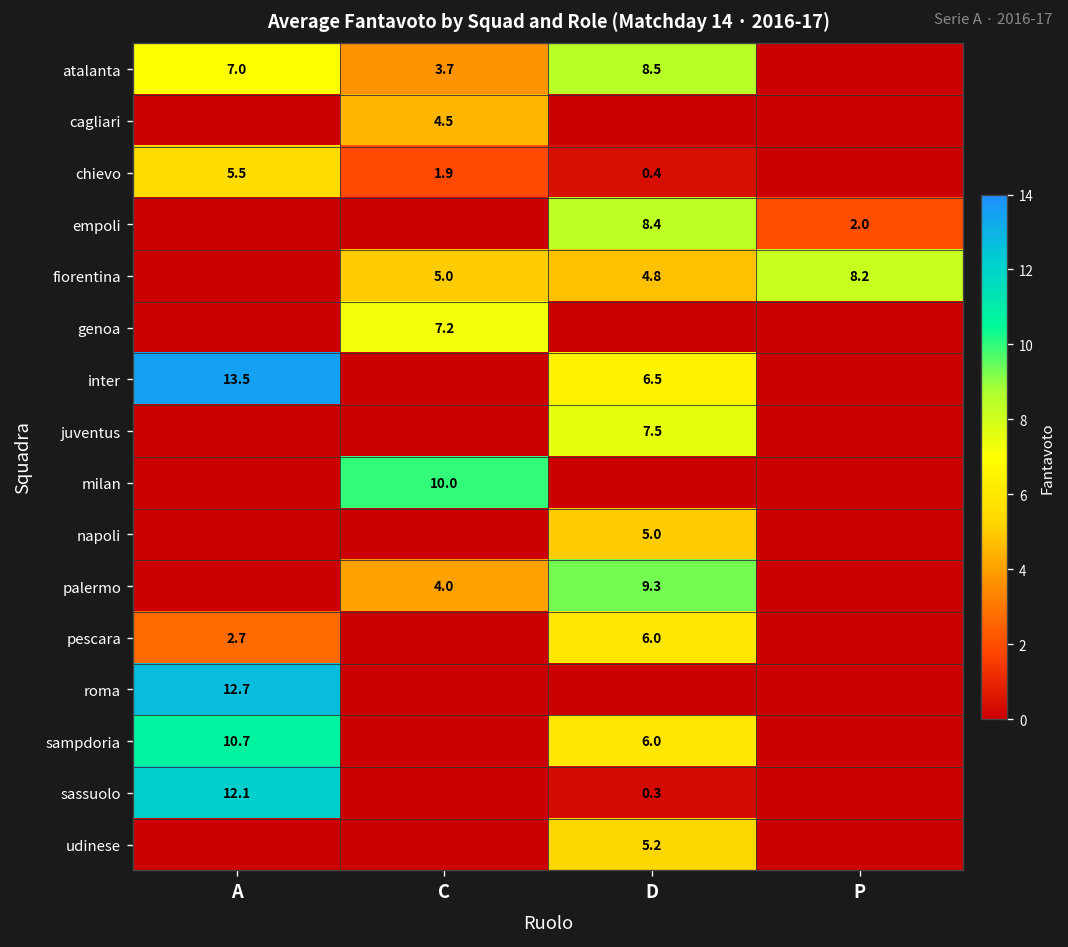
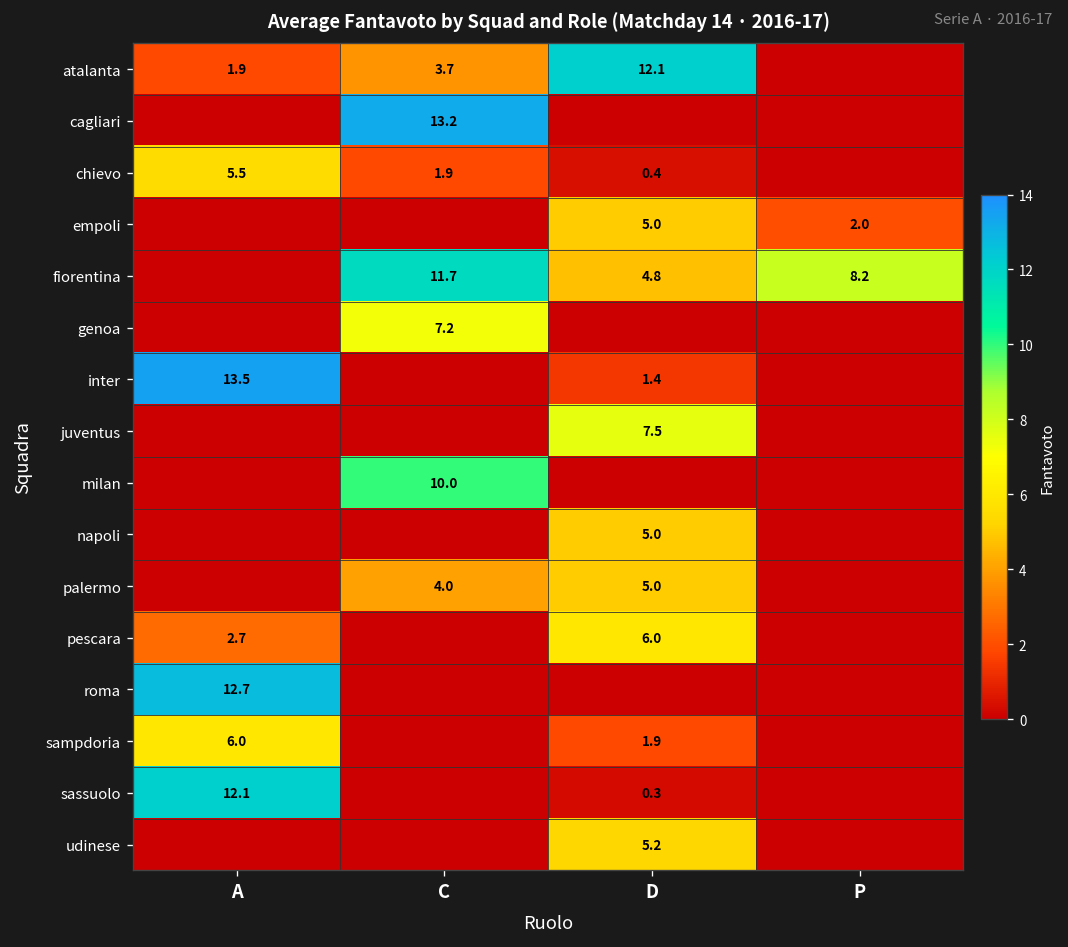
  {
    "atalanta": {
-     "A": 7.0,
+     "A": 1.9,
      "C": 3.7,
-     "D": 8.5
+     "D": 12.1
    },
    "cagliari": {
-     "C": 4.5
+     "C": 13.2
    },
    "chievo": {
      "A": 5.5,
      "C": 1.9,
      "D": 0.4
    },
    "empoli": {
-     "D": 8.4,
+     "D": 5.0,
      "P": 2.0
    },
    "fiorentina": {
-     "C": 5.0,
+     "C": 11.7,
      "D": 4.8,
      "P": 8.2
    },
    "genoa": {
      "C": 7.2
    },
    "inter": {
      "A": 13.5,
-     "D": 6.5
+     "D": 1.4
    },
    "juventus": {
      "D": 7.5
    },
    "milan": {
      "C": 10.0
    },
    "napoli": {
      "D": 5.0
    },
    "palermo": {
      "C": 4.0,
-     "D": 9.3
+     "D": 5.0
    },
    "pescara": {
      "A": 2.7,
      "D": 6.0
    },
    "roma": {
      "A": 12.7
    },
    "sampdoria": {
-     "A": 10.7,
-     "D": 6.0
+     "A": 6.0,
+     "D": 1.9
    },
    "sassuolo": {
      "A": 12.1,
      "D": 0.3
    },
    "udinese": {
      "D": 5.2
    }
  }
